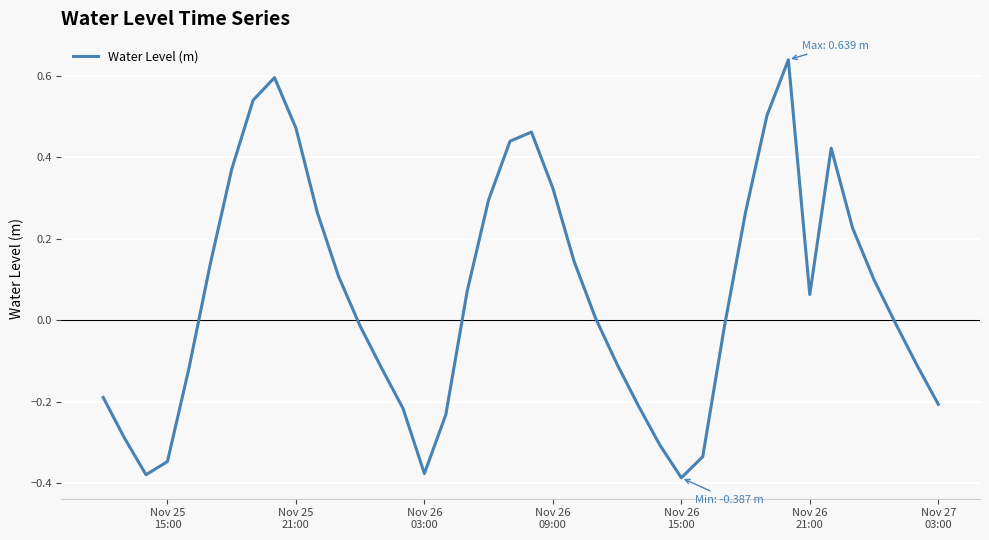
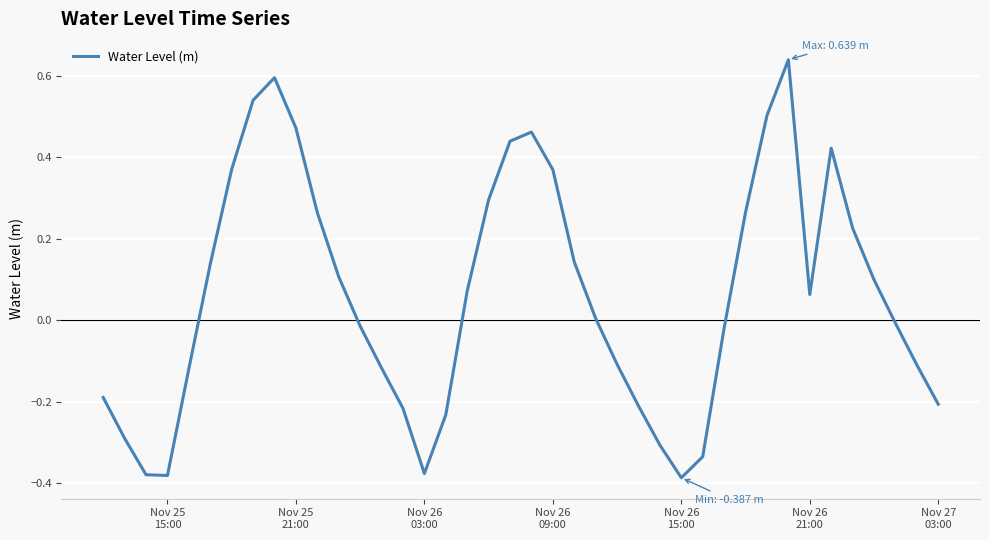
  {
-   "Nov 25 15:00": -0.35,
+   "Nov 25 15:00": -0.38,
    "Nov 25 21:00": 0.47,
    "Nov 26 03:00": -0.38,
-   "Nov 26 09:00": 0.32,
+   "Nov 26 09:00": 0.37,
    "Nov 26 21:00": 0.06,
    "Nov 27 03:00": -0.21
  }
